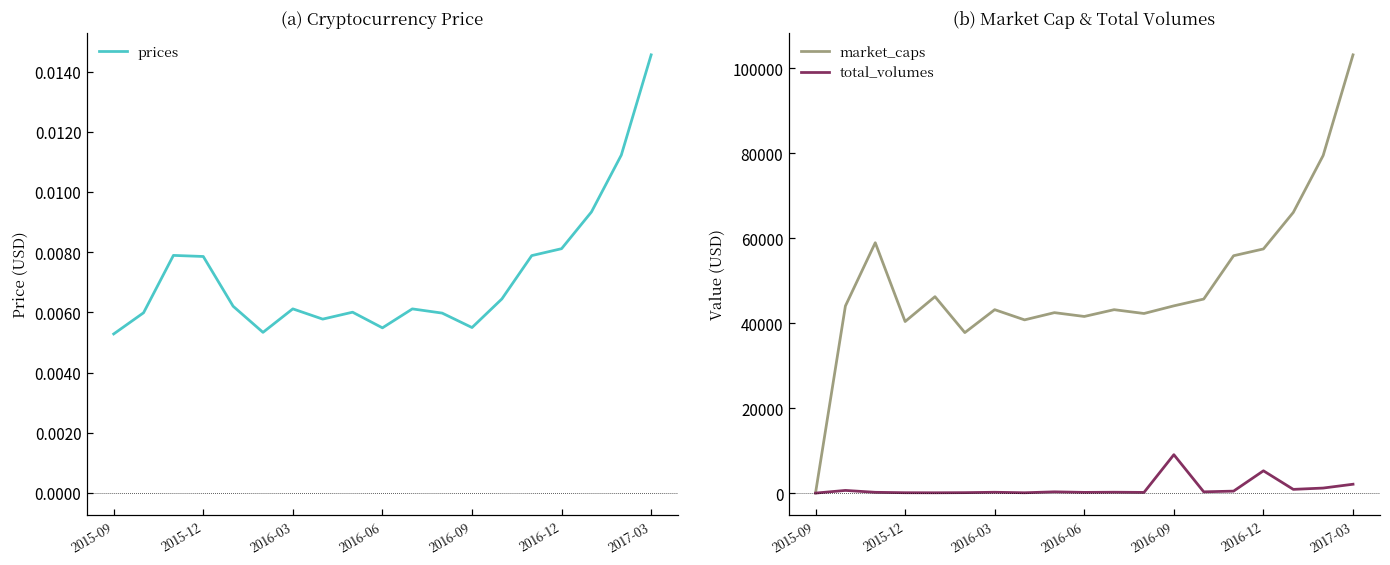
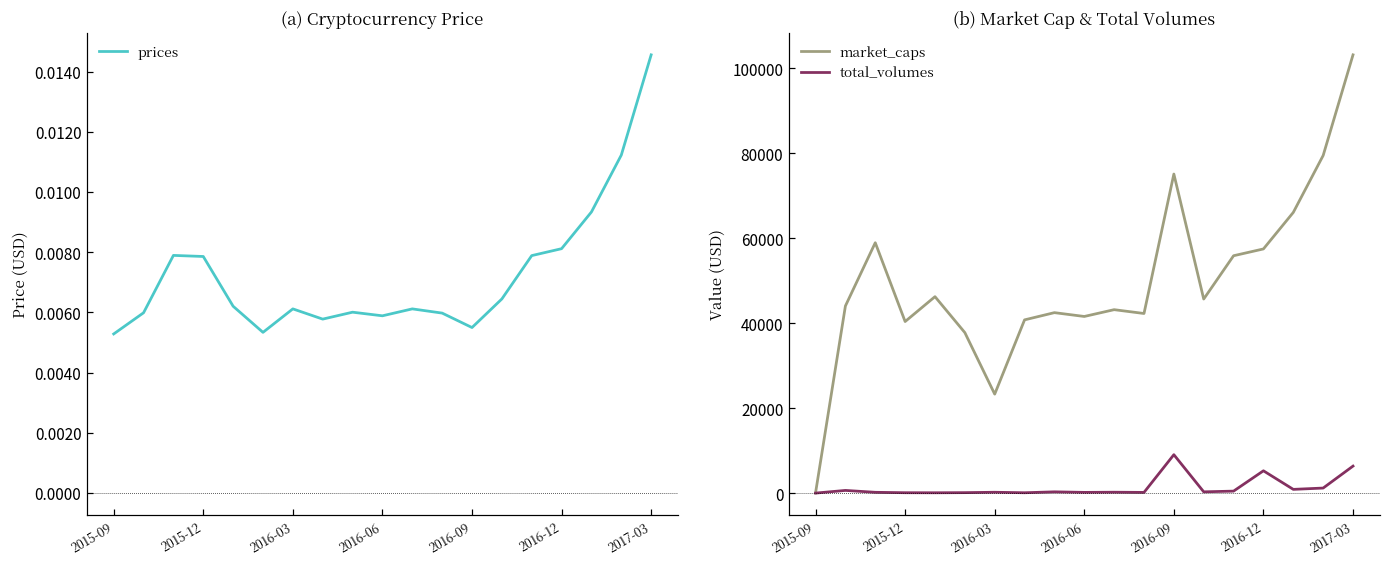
  {
    "(a) Cryptocurrency Price": {
      "2015-09": 0.0053,
      "2015-12": 0.0079,
      "2016-03": 0.0061,
-     "2016-06": 0.0055,
+     "2016-06": 0.0059,
      "2016-09": 0.0055,
      "2016-12": 0.0081,
      "2017-03": 0.0146
    },
    "(b) Market Cap & Total Volumes": {
      "market_caps": {
        "2015-12": 40000,
-       "2016-03": 43000,
+       "2016-03": 23000,
        "2016-06": 42000,
-       "2016-09": 44000,
+       "2016-09": 75000,
        "2016-12": 58000,
        "2017-03": 103000
      },
      "total_volumes": {
        "2015-12": 0,
        "2016-03": 0,
        "2016-06": 0,
        "2016-09": 9000,
        "2016-12": 5000,
-       "2017-03": 2000
+       "2017-03": 6000
      }
    }
  }
